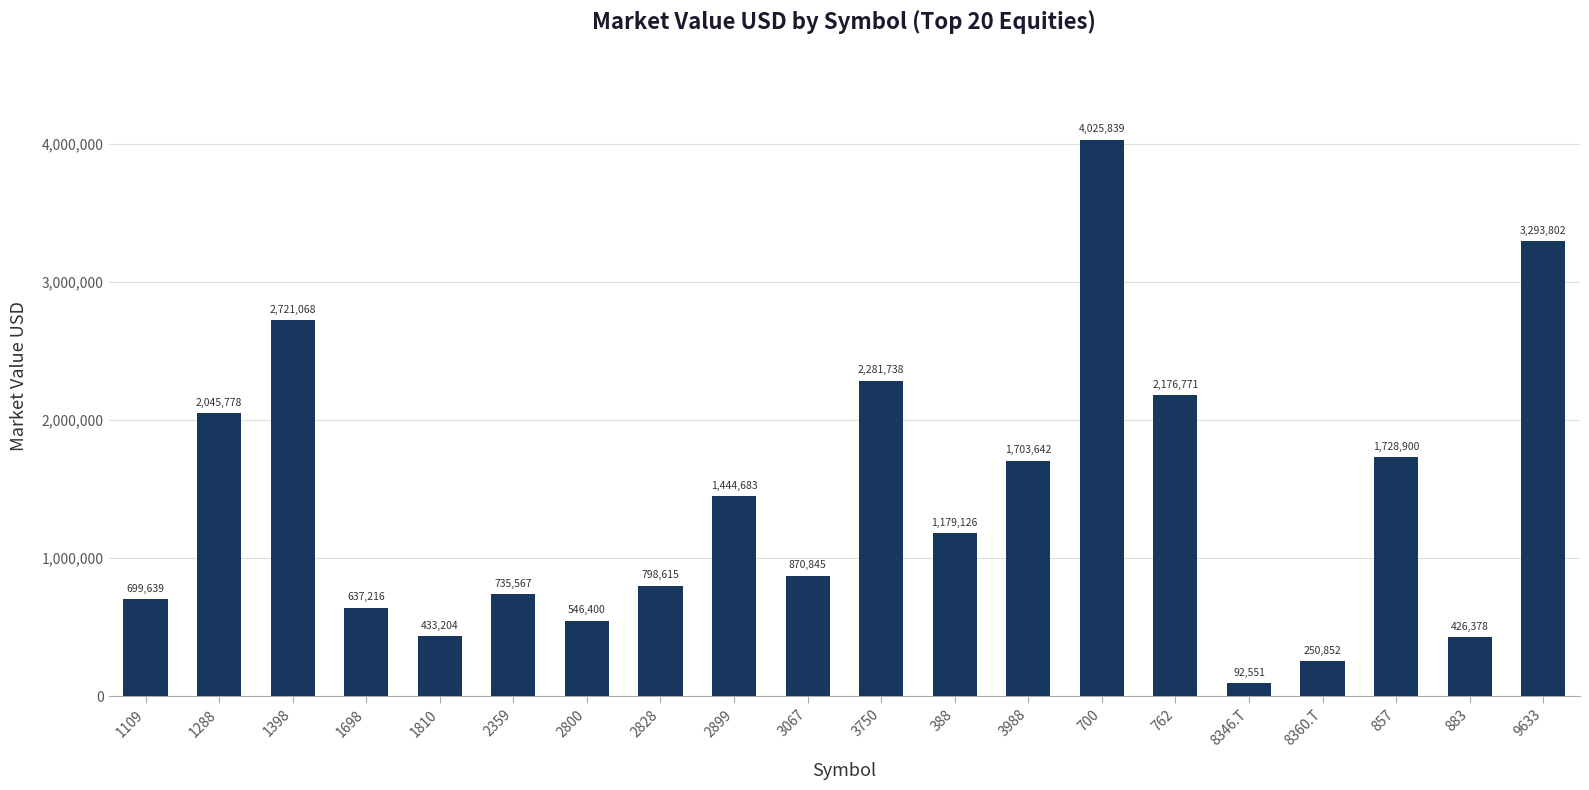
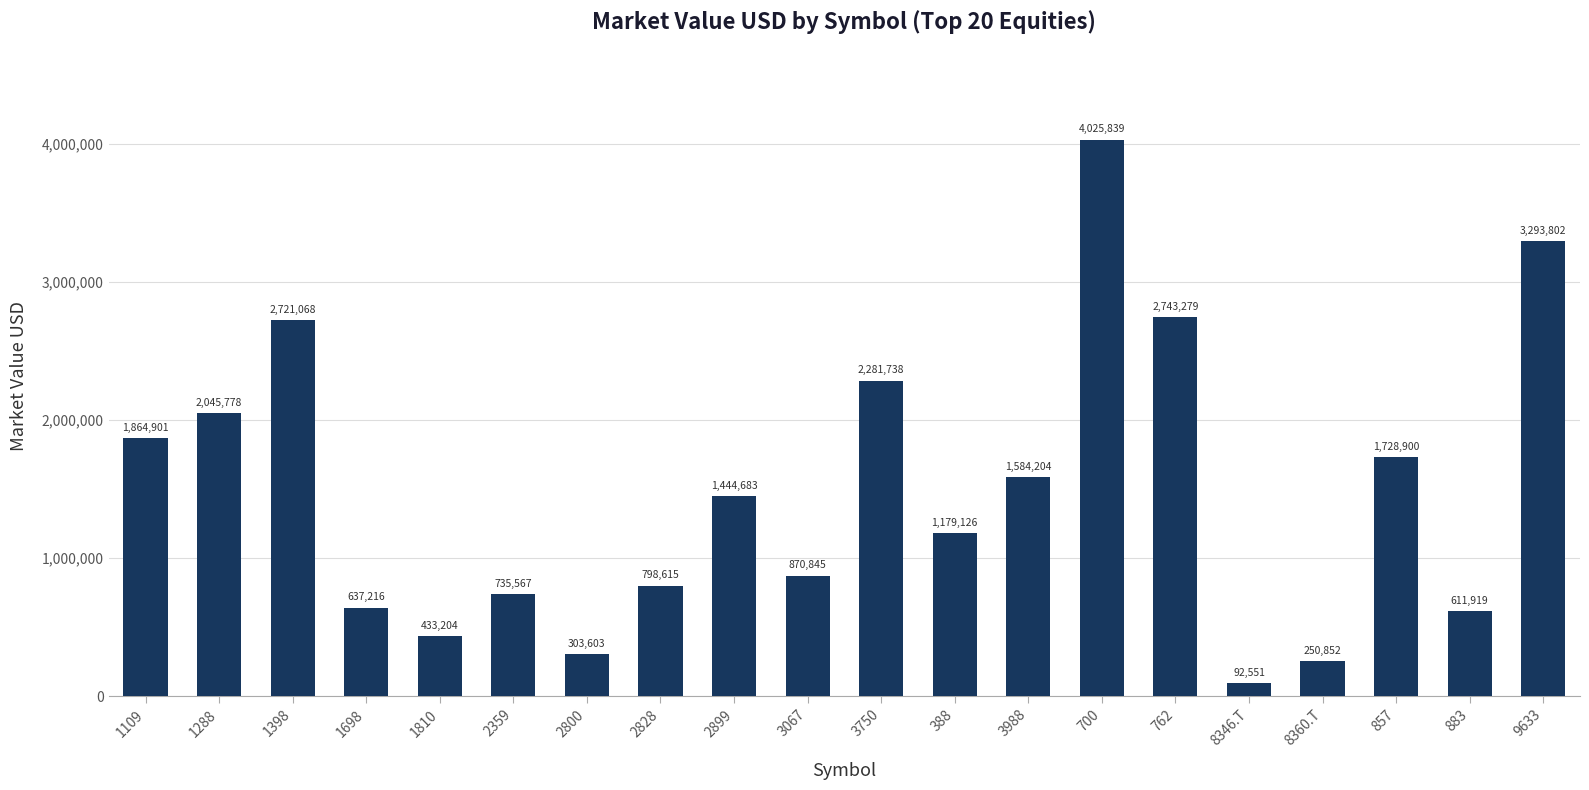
  {
-   "1109": "699,639",
+   "1109": "1,864,901",
    "1288": "2,045,778",
    "1398": "2,721,068",
    "1698": "637,216",
    "1810": "433,204",
    "2359": "735,567",
-   "2800": "546,400",
+   "2800": "303,603",
    "2828": "798,615",
    "2899": "1,444,683",
    "3067": "870,845",
    "3750": "2,281,738",
    "388": "1,179,126",
-   "3988": "1,703,642",
+   "3988": "1,584,204",
    "700": "4,025,839",
-   "762": "2,176,771",
+   "762": "2,743,279",
    "8346.T": "92,551",
    "8360.T": "250,852",
    "857": "1,728,900",
-   "883": "426,378",
+   "883": "611,919",
    "9633": "3,293,802"
  }
